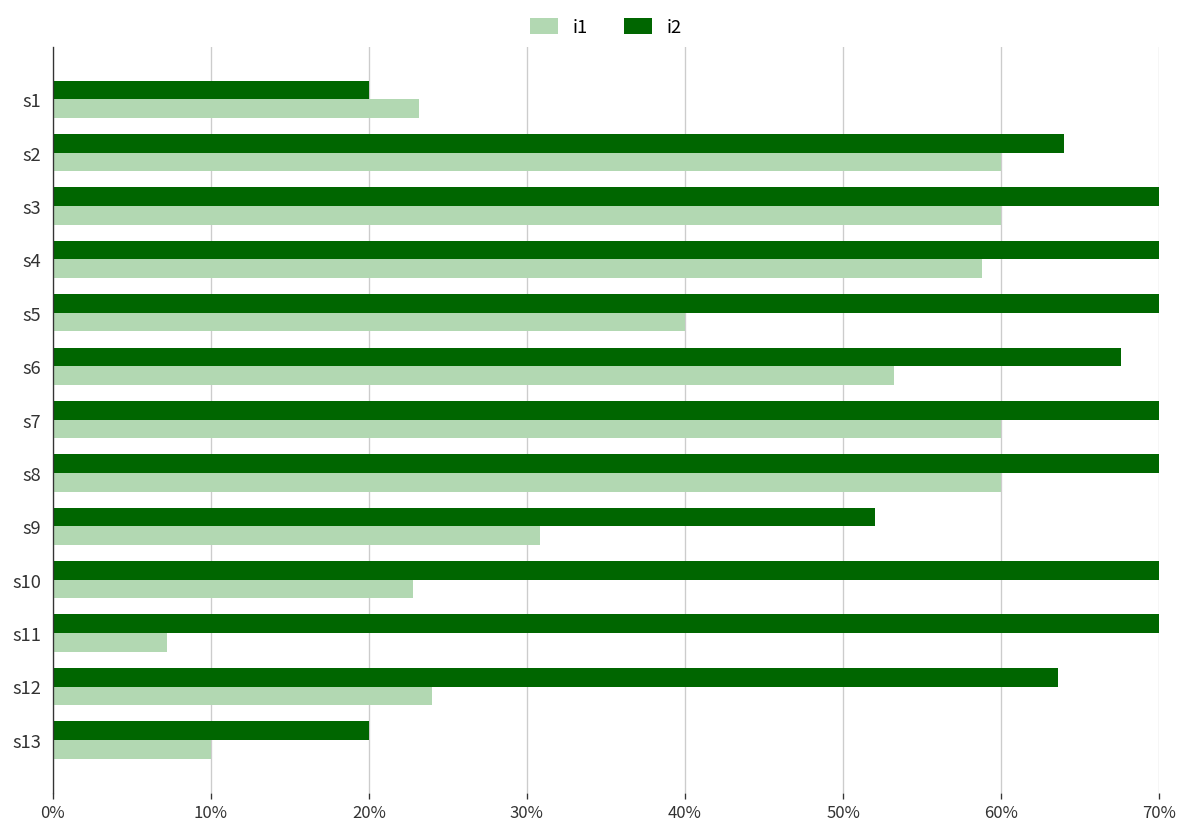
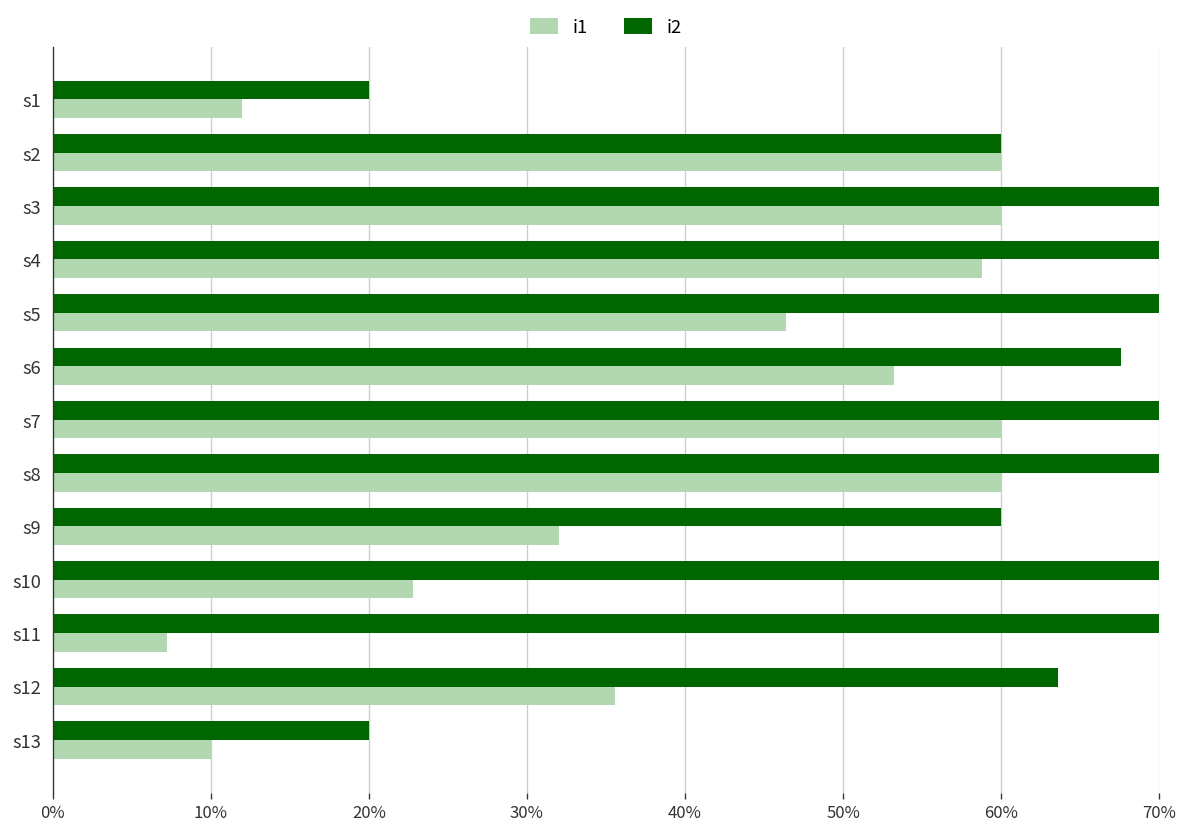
  {
    "i1": {
-     "s1": "23.2%",
+     "s1": "12.0%",
      "s2": "60.0%",
      "s3": "60.0%",
      "s4": "58.8%",
-     "s5": "40.0%",
+     "s5": "46.4%",
      "s6": "53.2%",
      "s7": "60.0%",
      "s8": "60.0%",
-     "s9": "30.8%",
+     "s9": "32.0%",
      "s10": "22.8%",
      "s11": "7.2%",
-     "s12": "24.0%",
+     "s12": "35.6%",
      "s13": "10.0%"
    },
    "i2": {
      "s1": "20.0%",
-     "s2": "64.0%",
+     "s2": "60.0%",
      "s6": "67.6%",
-     "s9": "52.0%",
+     "s9": "60.0%",
      "s12": "63.6%",
      "s13": "20.0%"
    }
  }
